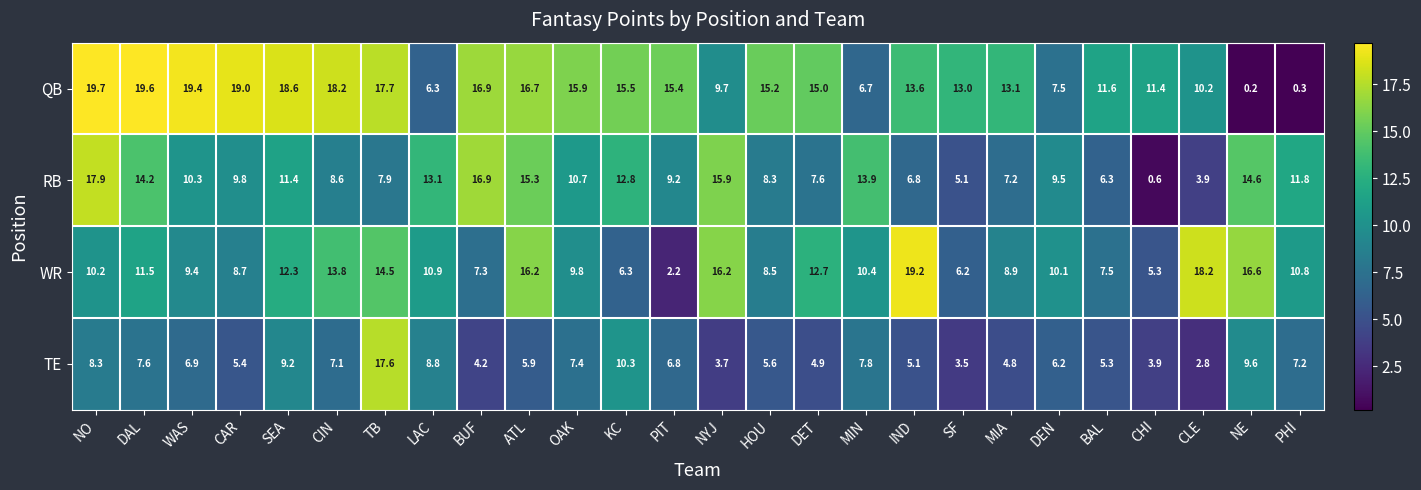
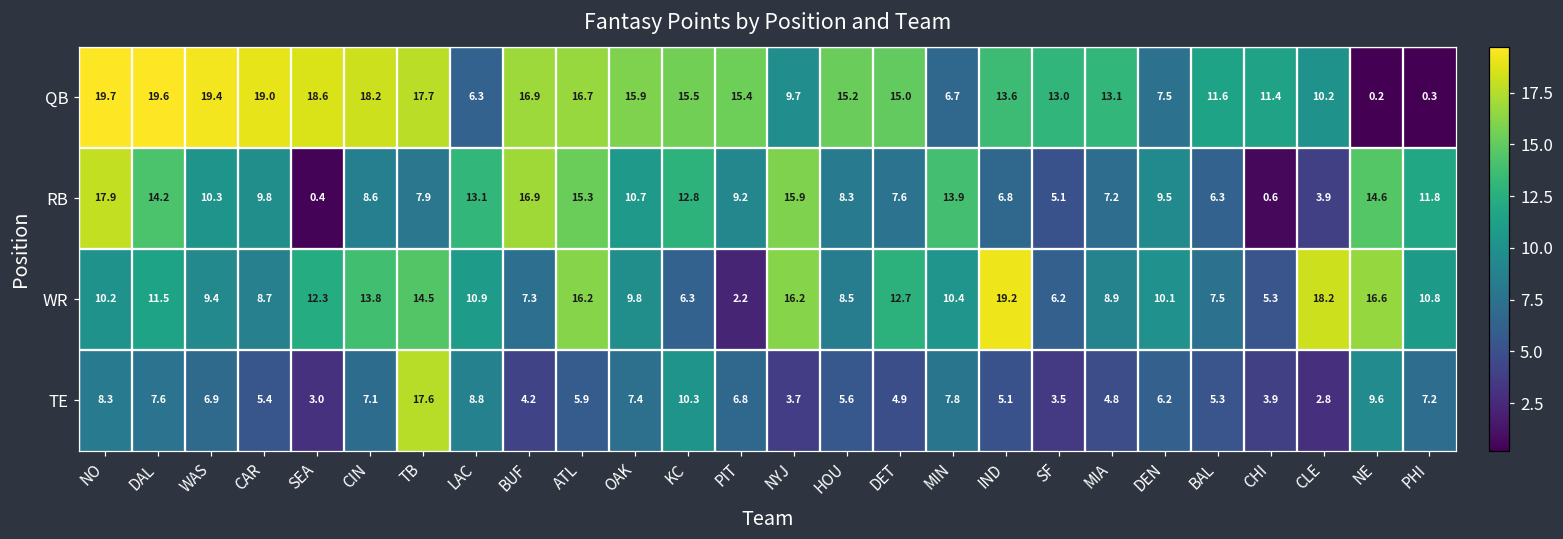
  {
    "QB": {
      "NO": 19.7,
      "DAL": 19.6,
      "WAS": 19.4,
      "CAR": 19.0,
      "SEA": 18.6,
      "CIN": 18.2,
      "TB": 17.7,
      "LAC": 6.3,
      "BUF": 16.9,
      "ATL": 16.7,
      "OAK": 15.9,
      "KC": 15.5,
      "PIT": 15.4,
      "NYJ": 9.7,
      "HOU": 15.2,
      "DET": 15.0,
      "MIN": 6.7,
      "IND": 13.6,
      "SF": 13.0,
      "MIA": 13.1,
      "DEN": 7.5,
      "BAL": 11.6,
      "CHI": 11.4,
      "CLE": 10.2,
      "NE": 0.2,
      "PHI": 0.3
    },
    "RB": {
      "NO": 17.9,
      "DAL": 14.2,
      "WAS": 10.3,
      "CAR": 9.8,
-     "SEA": 11.4,
+     "SEA": 0.4,
      "CIN": 8.6,
      "TB": 7.9,
      "LAC": 13.1,
      "BUF": 16.9,
      "ATL": 15.3,
      "OAK": 10.7,
      "KC": 12.8,
      "PIT": 9.2,
      "NYJ": 15.9,
      "HOU": 8.3,
      "DET": 7.6,
      "MIN": 13.9,
      "IND": 6.8,
      "SF": 5.1,
      "MIA": 7.2,
      "DEN": 9.5,
      "BAL": 6.3,
      "CHI": 0.6,
      "CLE": 3.9,
      "NE": 14.6,
      "PHI": 11.8
    },
    "WR": {
      "NO": 10.2,
      "DAL": 11.5,
      "WAS": 9.4,
      "CAR": 8.7,
      "SEA": 12.3,
      "CIN": 13.8,
      "TB": 14.5,
      "LAC": 10.9,
      "BUF": 7.3,
      "ATL": 16.2,
      "OAK": 9.8,
      "KC": 6.3,
      "PIT": 2.2,
      "NYJ": 16.2,
      "HOU": 8.5,
      "DET": 12.7,
      "MIN": 10.4,
      "IND": 19.2,
      "SF": 6.2,
      "MIA": 8.9,
      "DEN": 10.1,
      "BAL": 7.5,
      "CHI": 5.3,
      "CLE": 18.2,
      "NE": 16.6,
      "PHI": 10.8
    },
    "TE": {
      "NO": 8.3,
      "DAL": 7.6,
      "WAS": 6.9,
      "CAR": 5.4,
-     "SEA": 9.2,
+     "SEA": 3.0,
      "CIN": 7.1,
      "TB": 17.6,
      "LAC": 8.8,
      "BUF": 4.2,
      "ATL": 5.9,
      "OAK": 7.4,
      "KC": 10.3,
      "PIT": 6.8,
      "NYJ": 3.7,
      "HOU": 5.6,
      "DET": 4.9,
      "MIN": 7.8,
      "IND": 5.1,
      "SF": 3.5,
      "MIA": 4.8,
      "DEN": 6.2,
      "BAL": 5.3,
      "CHI": 3.9,
      "CLE": 2.8,
      "NE": 9.6,
      "PHI": 7.2
    }
  }
